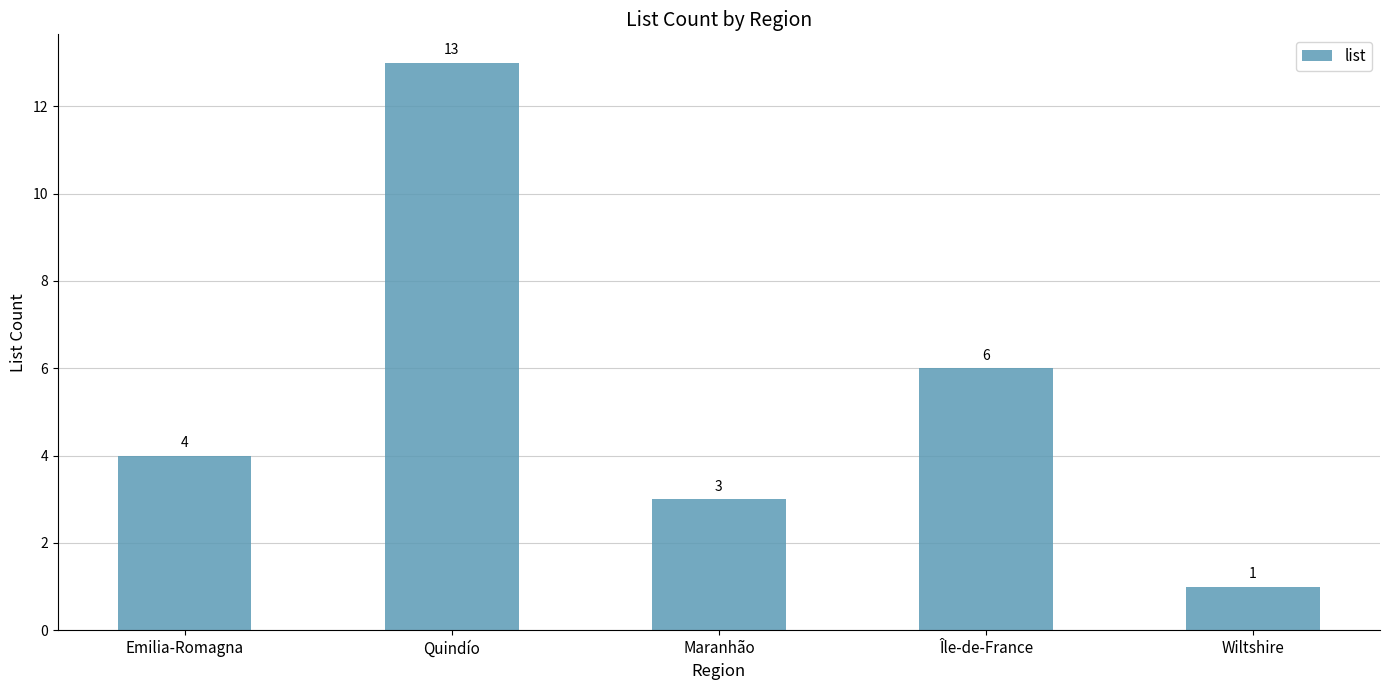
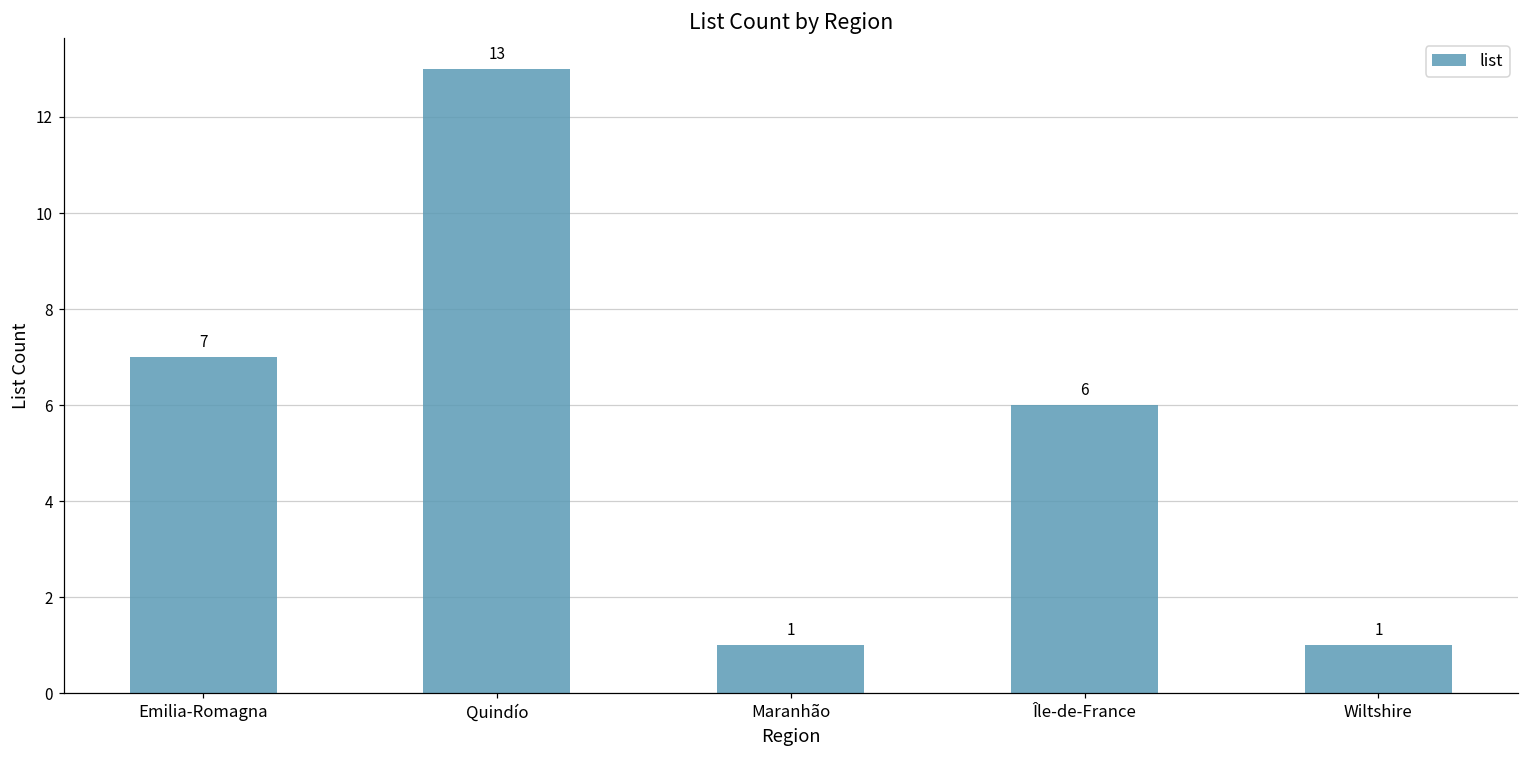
  {
-   "Emilia-Romagna": 4,
+   "Emilia-Romagna": 7,
    "Quindío": 13,
-   "Maranhão": 3,
+   "Maranhão": 1,
    "Île-de-France": 6,
    "Wiltshire": 1
  }
